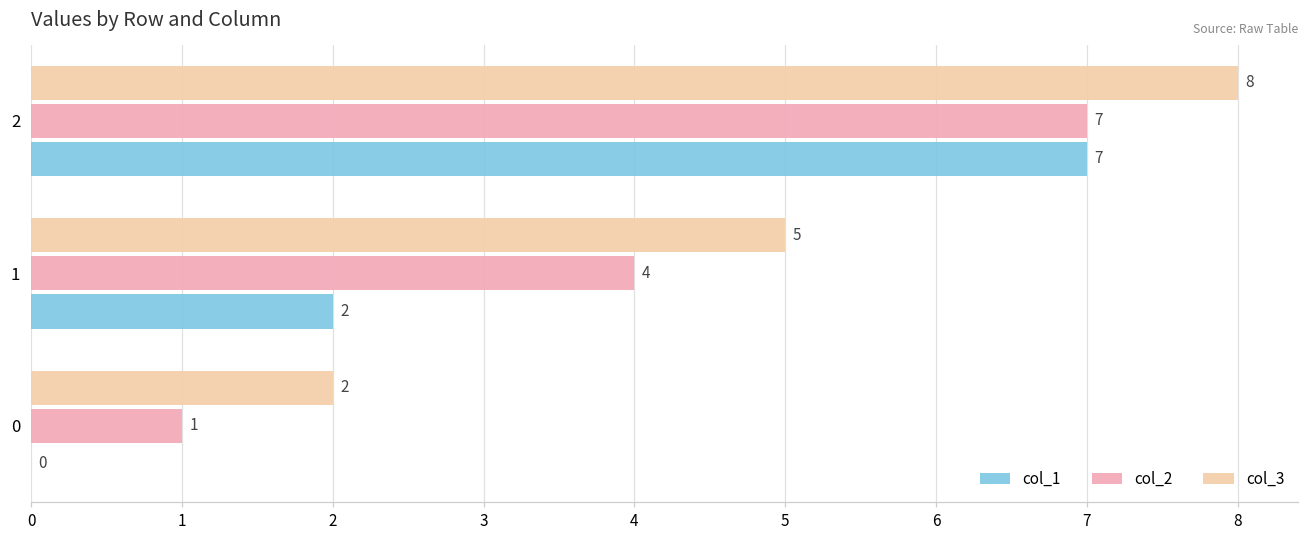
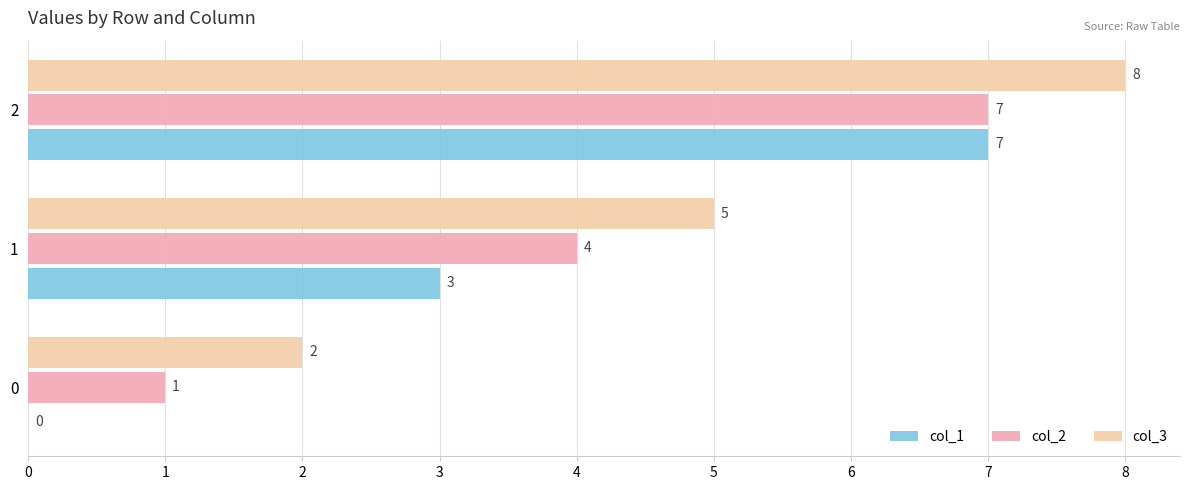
  {
    "col_1": {
      "2": 7,
-     "1": 2,
+     "1": 3,
      "0": 0
    }
  }
